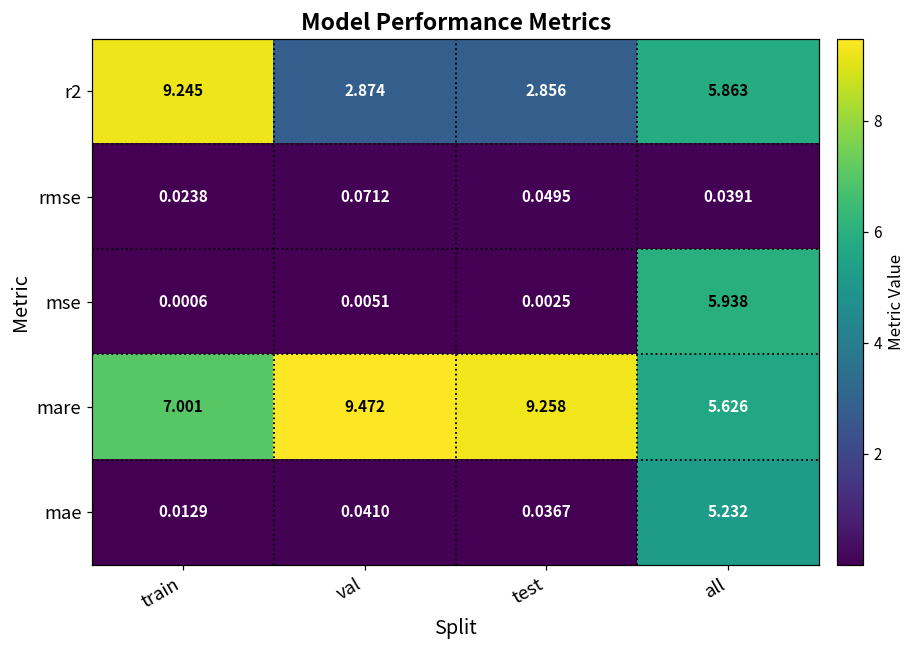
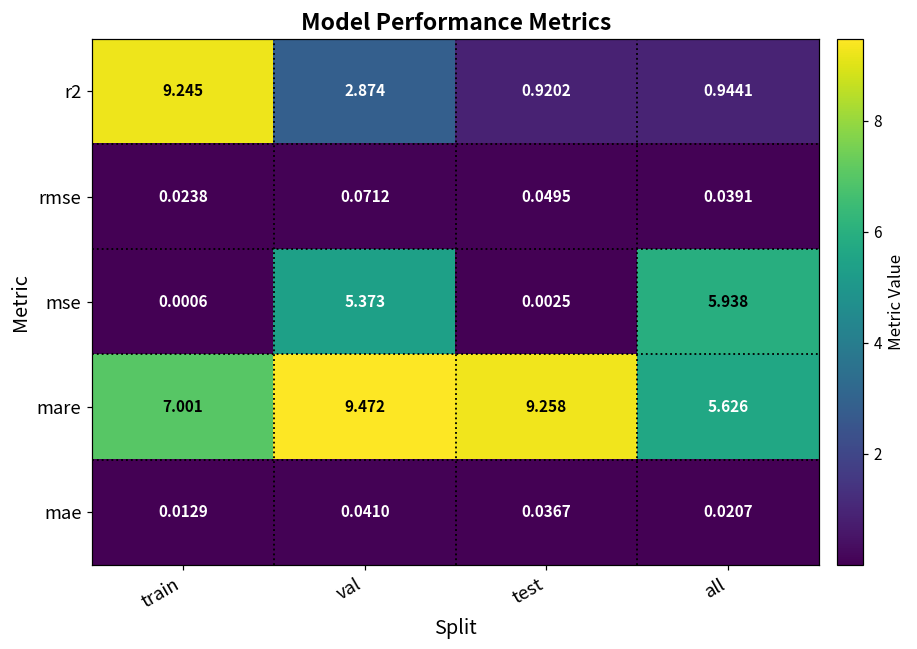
  {
    "r2": {
      "train": 9.245,
      "val": 2.874,
-     "test": 2.856,
-     "all": 5.863
+     "test": 0.9202,
+     "all": 0.9441
    },
    "rmse": {
      "train": 0.0238,
      "val": 0.0712,
      "test": 0.0495,
      "all": 0.0391
    },
    "mse": {
      "train": 0.0006,
-     "val": 0.0051,
+     "val": 5.373,
      "test": 0.0025,
      "all": 5.938
    },
    "mare": {
      "train": 7.001,
      "val": 9.472,
      "test": 9.258,
      "all": 5.626
    },
    "mae": {
      "train": 0.0129,
      "val": 0.0410,
      "test": 0.0367,
-     "all": 5.232
+     "all": 0.0207
    }
  }
